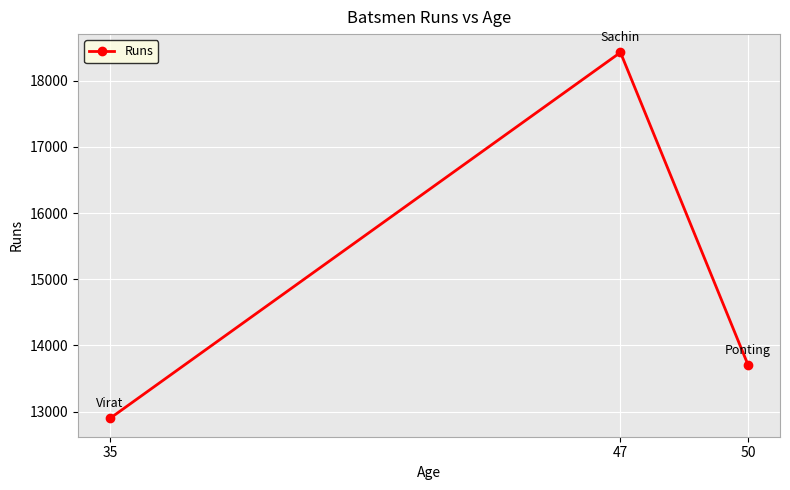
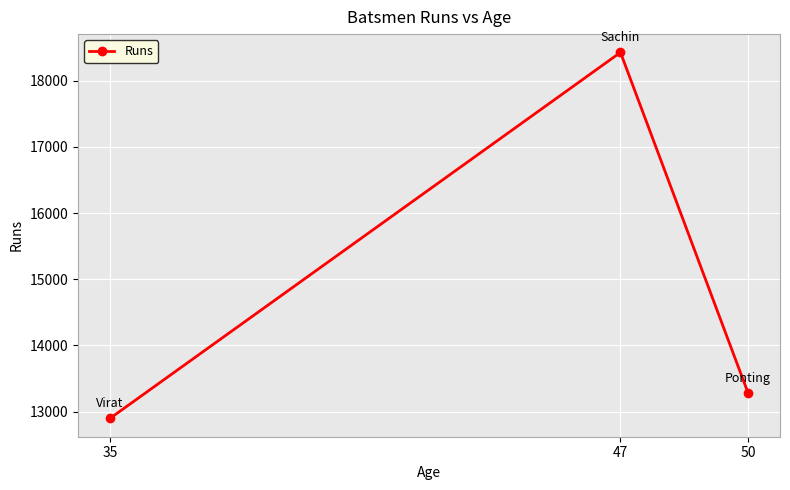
  {
    "35": 12900,
    "47": 18400,
-   "50": 13700
+   "50": 13300
  }
